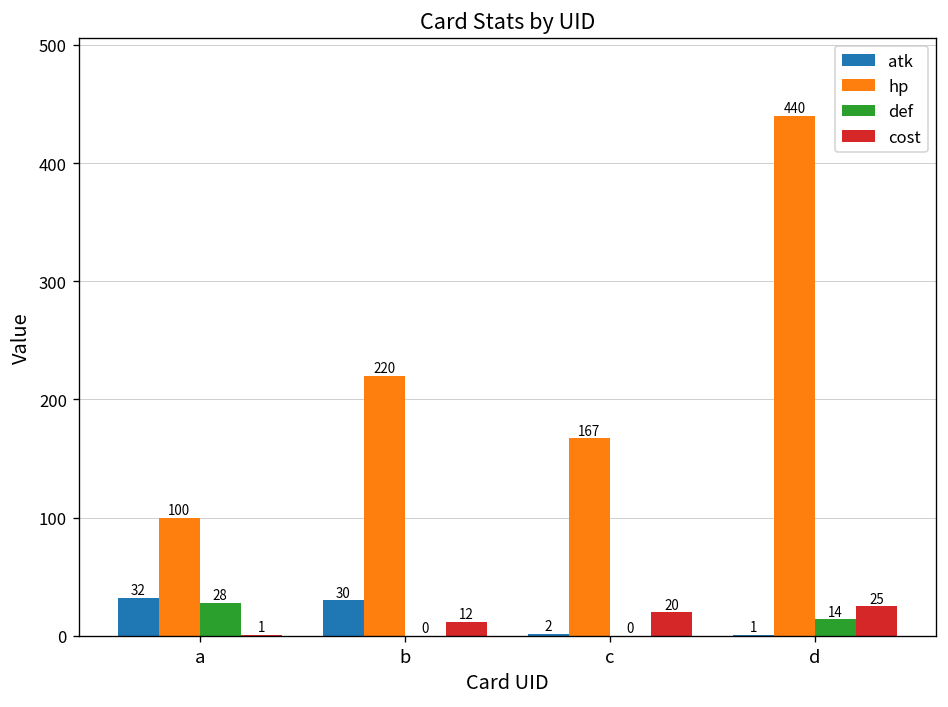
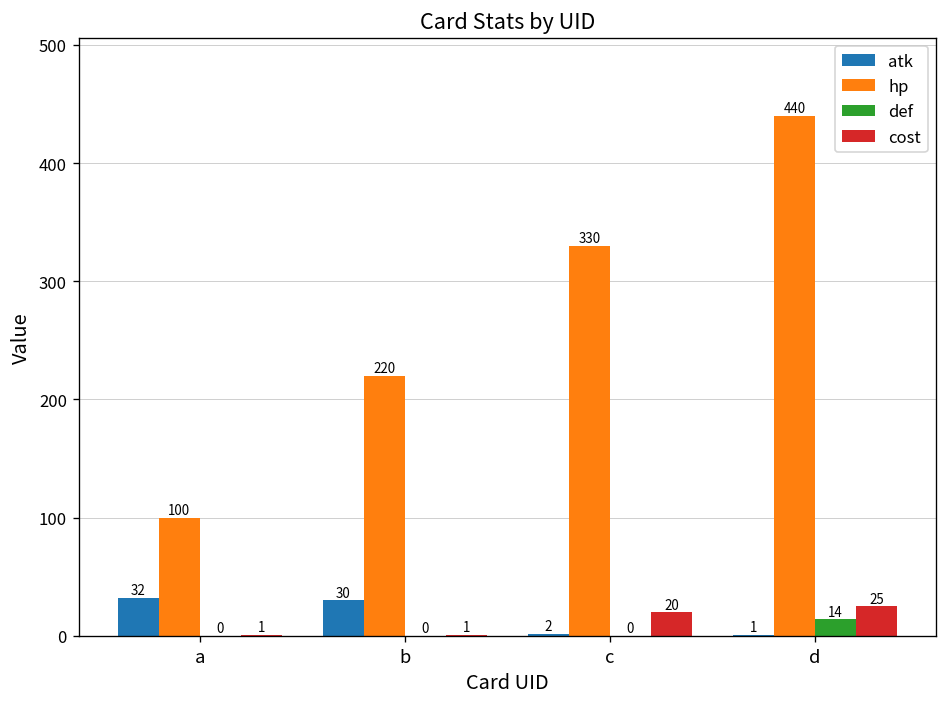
  {
    "atk": {
      "a": 32,
      "b": 30,
      "c": 2,
      "d": 1
    },
    "hp": {
      "a": 100,
      "b": 220,
-     "c": 167,
+     "c": 330,
      "d": 440
    },
    "def": {
-     "a": 28,
+     "a": 0,
      "b": 0,
      "c": 0,
      "d": 14
    },
    "cost": {
      "a": 1,
-     "b": 12,
+     "b": 1,
      "c": 20,
      "d": 25
    }
  }
